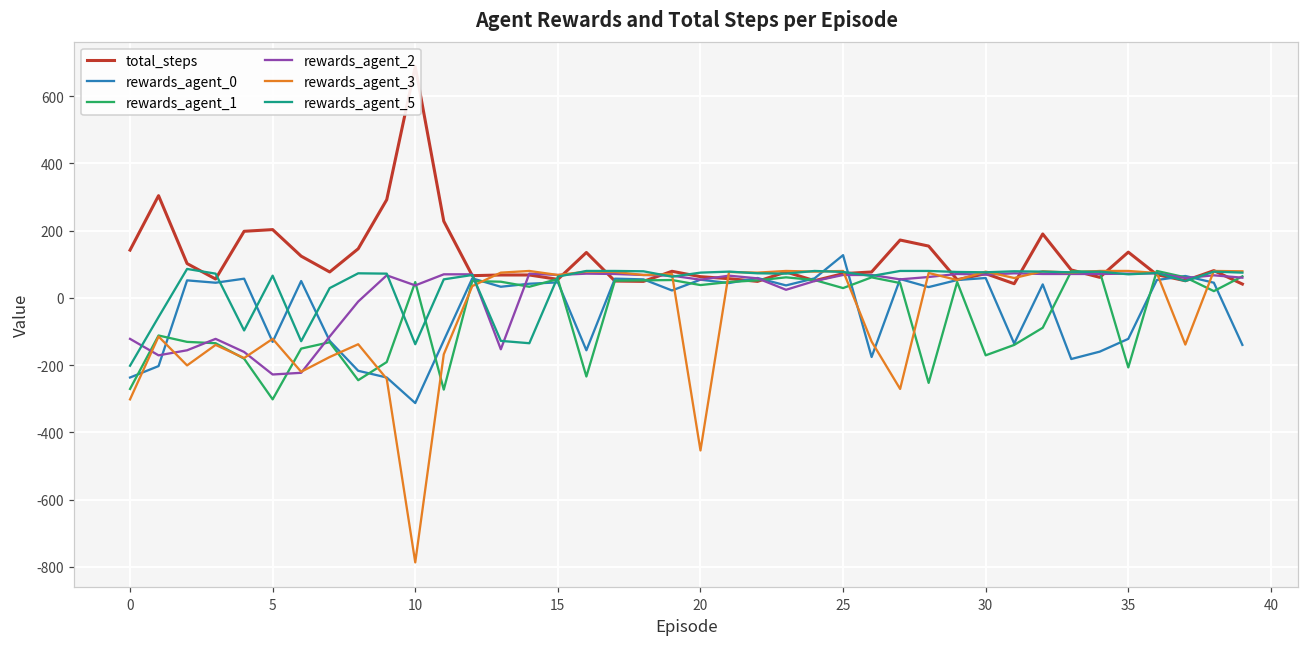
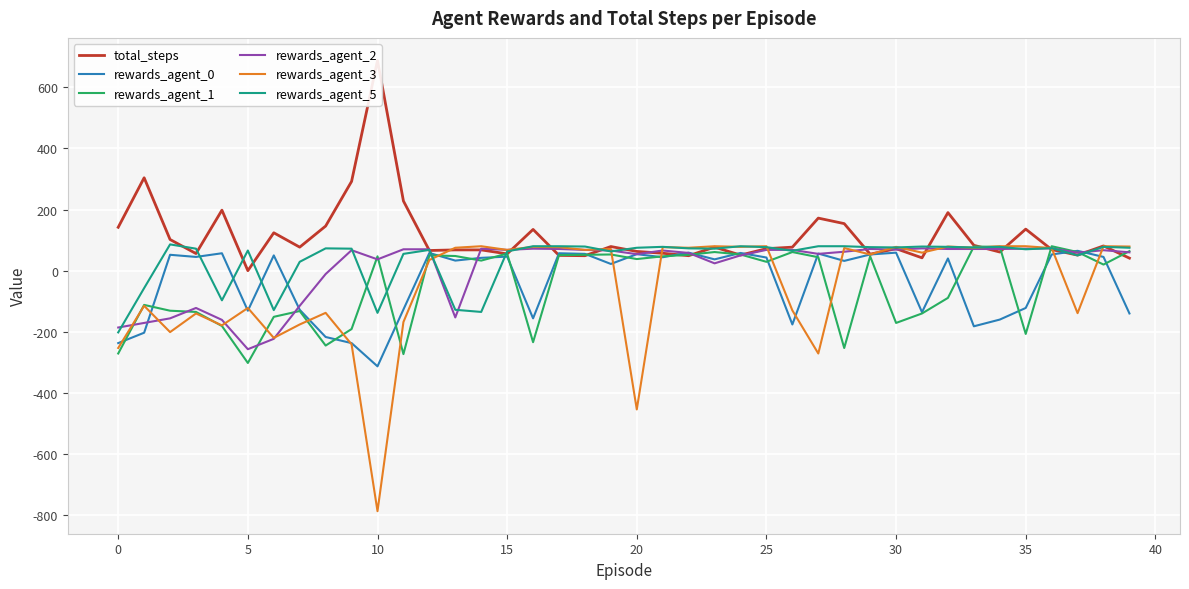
  {
    "total_steps": {
      "0": 140,
-     "5": 200,
+     "5": 0,
      "20": 60,
      "35": 140
    },
    "rewards_agent_0": {
      "0": -240,
      "5": -130,
      "10": -310,
      "15": 50,
-     "25": 130,
+     "25": 40,
      "30": 60,
      "35": -120
    },
    "rewards_agent_2": {
-     "0": -120,
-     "5": -230,
+     "0": -190,
+     "5": -260,
      "10": 40
    },
    "rewards_agent_3": {
-     "0": -300,
+     "0": -250,
      "5": -120,
      "10": -790,
      "20": -450
    }
  }
